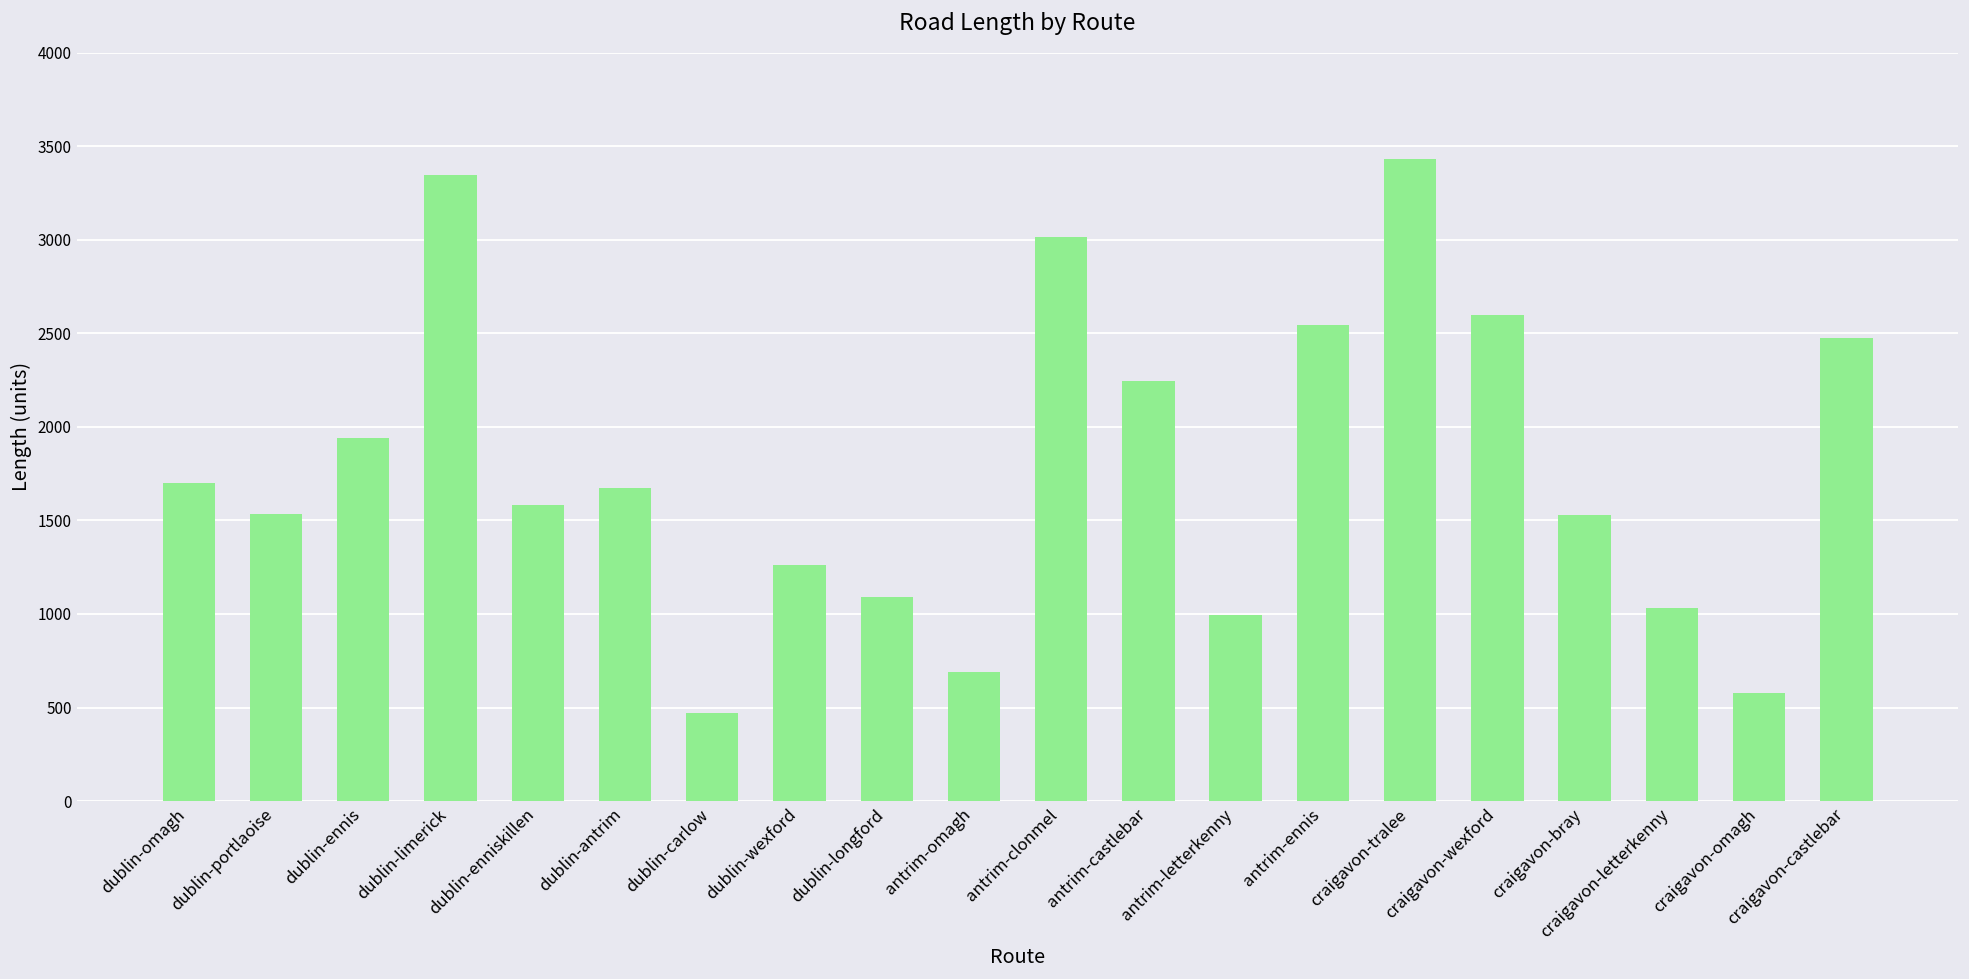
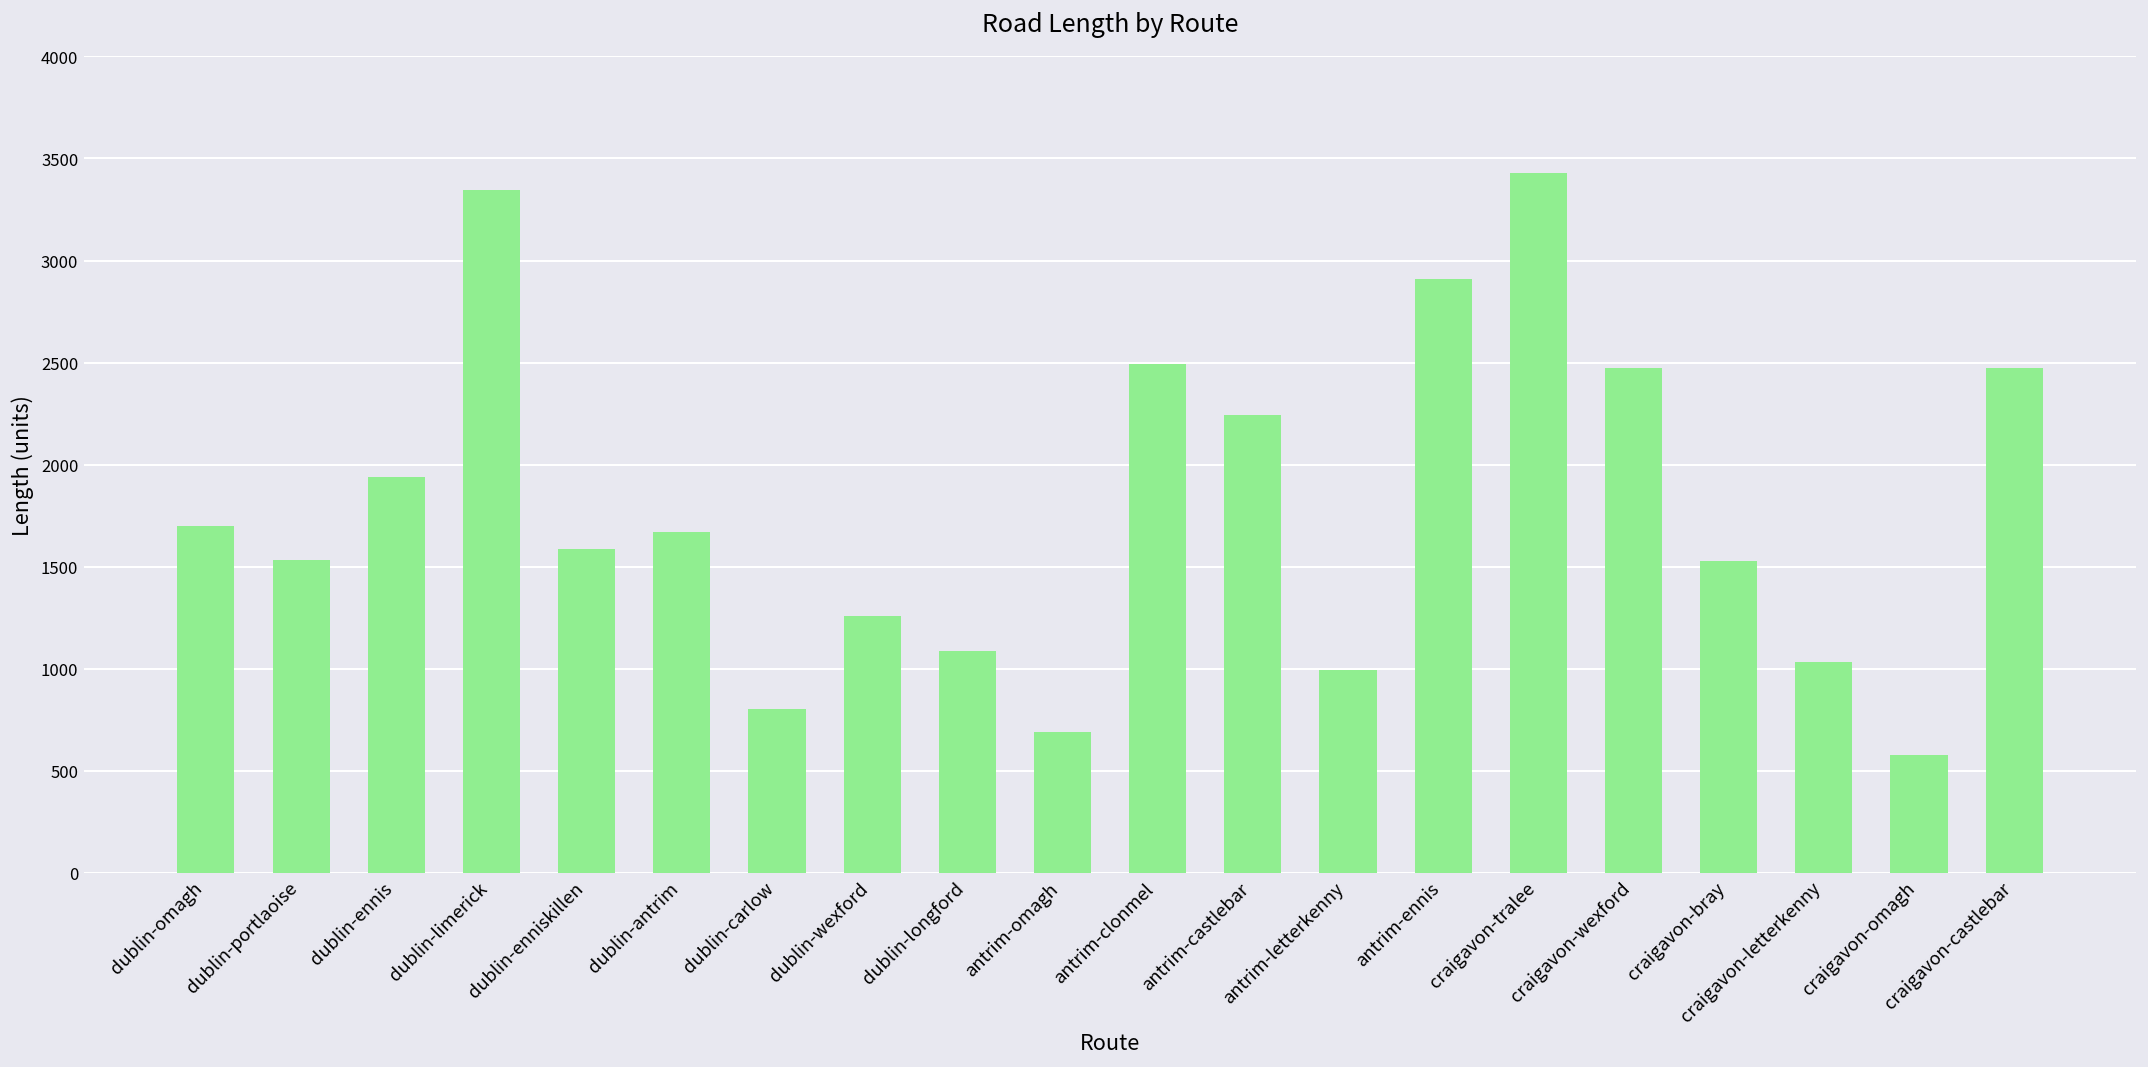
  {
    "dublin-omagh": 1700,
    "dublin-portlaoise": 1530,
    "dublin-ennis": 1940,
    "dublin-limerick": 3350,
    "dublin-enniskillen": 1590,
    "dublin-antrim": 1670,
-   "dublin-carlow": 470,
+   "dublin-carlow": 800,
    "dublin-wexford": 1260,
    "dublin-longford": 1090,
    "antrim-omagh": 690,
-   "antrim-clonmel": 3020,
+   "antrim-clonmel": 2490,
    "antrim-castlebar": 2240,
    "antrim-letterkenny": 990,
-   "antrim-ennis": 2550,
+   "antrim-ennis": 2910,
    "craigavon-tralee": 3430,
-   "craigavon-wexford": 2600,
+   "craigavon-wexford": 2480,
    "craigavon-bray": 1530,
    "craigavon-letterkenny": 1030,
    "craigavon-omagh": 580,
    "craigavon-castlebar": 2470
  }
